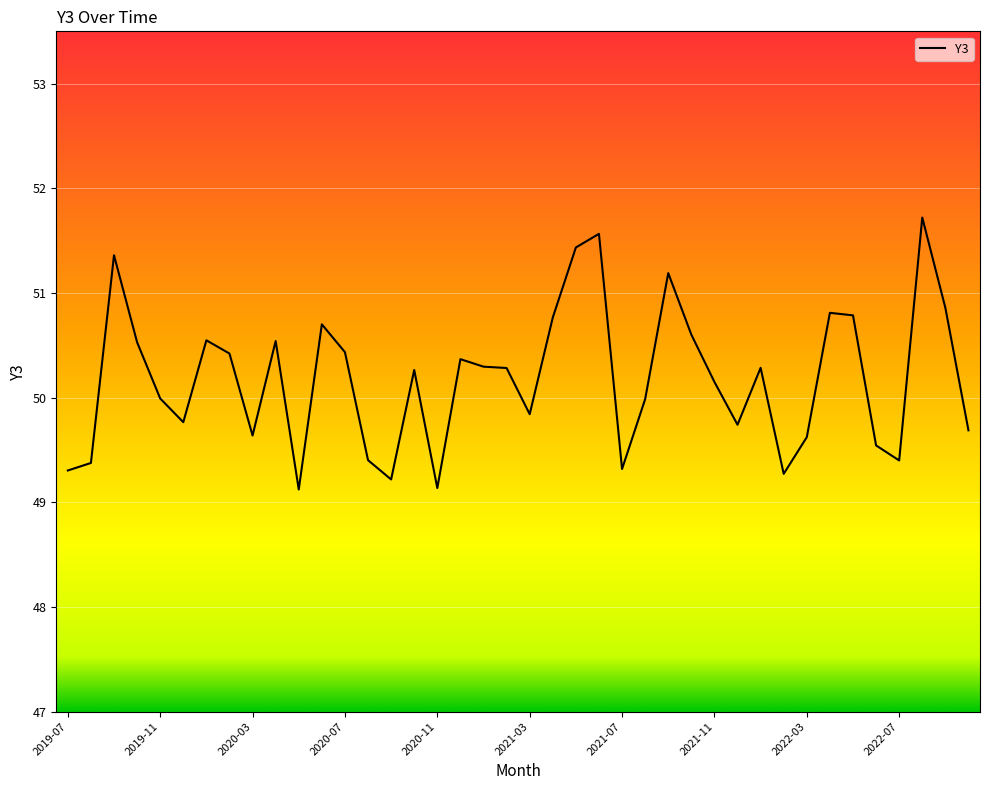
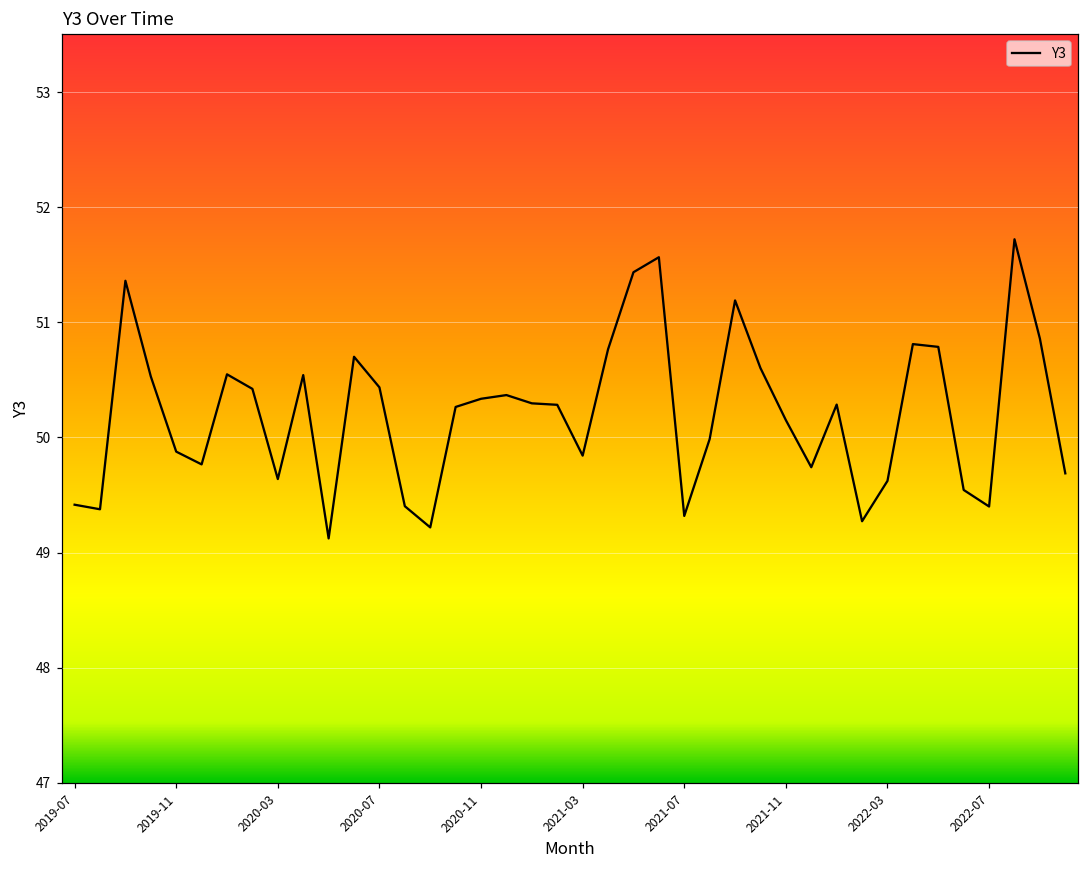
  {
-   "2019-07": 49.30,
-   "2019-11": 49.99,
+   "2019-07": 49.42,
+   "2019-11": 49.88,
    "2020-03": 49.64,
    "2020-07": 50.43,
-   "2020-11": 49.14,
+   "2020-11": 50.34,
    "2021-03": 49.84,
    "2021-07": 49.32,
    "2021-11": 50.15,
    "2022-03": 49.62,
    "2022-07": 49.40
  }
